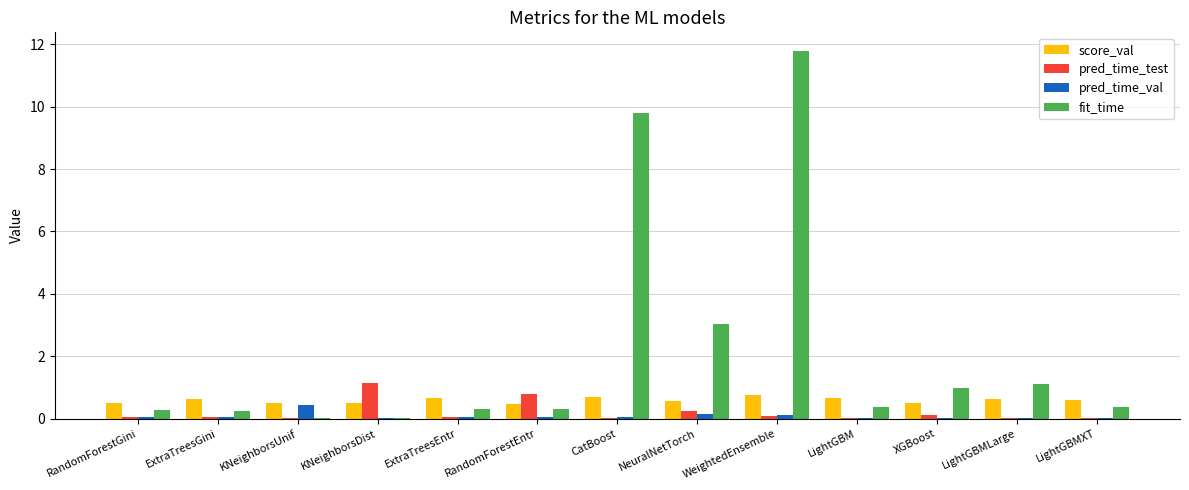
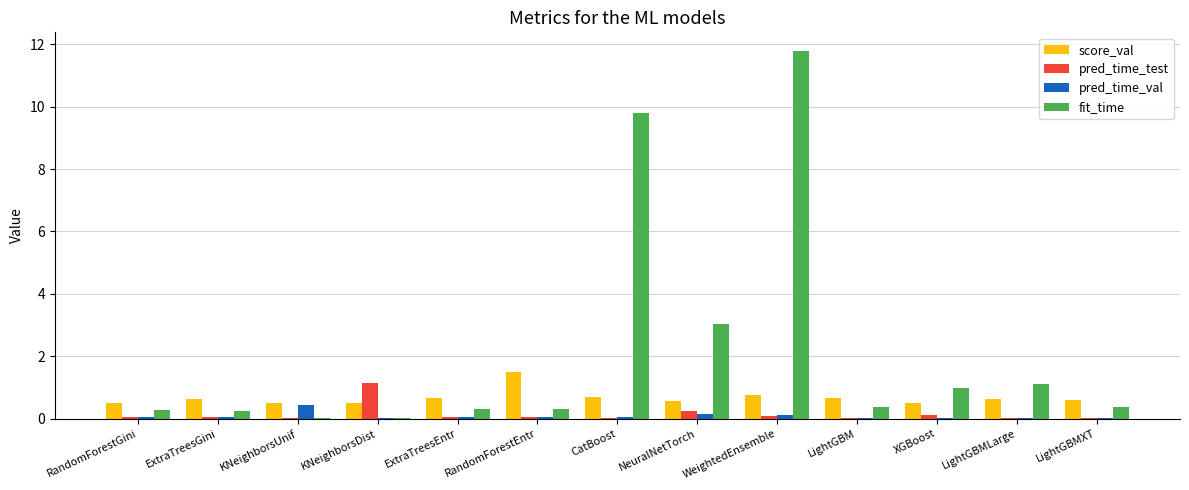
  {
    "score_val": {
      "RandomForestGini": 0.5,
      "ExtraTreesGini": 0.6,
      "KNeighborsUnif": 0.5,
      "KNeighborsDist": 0.5,
      "ExtraTreesEntr": 0.6,
-     "RandomForestEntr": 0.5,
+     "RandomForestEntr": 1.5,
      "CatBoost": 0.7,
      "NeuralNetTorch": 0.6,
      "WeightedEnsemble": 0.8,
      "LightGBM": 0.7,
      "XGBoost": 0.5,
      "LightGBMLarge": 0.6,
      "LightGBMXT": 0.6
    },
    "pred_time_test": {
      "KNeighborsDist": 1.2,
-     "RandomForestEntr": 0.8,
+     "RandomForestEntr": 0.0,
      "NeuralNetTorch": 0.3,
      "WeightedEnsemble": 0.1,
      "XGBoost": 0.1
    },
    "pred_time_val": {
      "KNeighborsUnif": 0.4,
      "NeuralNetTorch": 0.2,
      "WeightedEnsemble": 0.1
    },
    "fit_time": {
      "RandomForestGini": 0.3,
      "ExtraTreesGini": 0.2,
      "ExtraTreesEntr": 0.3,
      "RandomForestEntr": 0.3,
      "CatBoost": 9.8,
      "NeuralNetTorch": 3.0,
      "WeightedEnsemble": 11.8,
      "LightGBM": 0.4,
      "XGBoost": 1.0,
      "LightGBMLarge": 1.1,
      "LightGBMXT": 0.4
    }
  }
